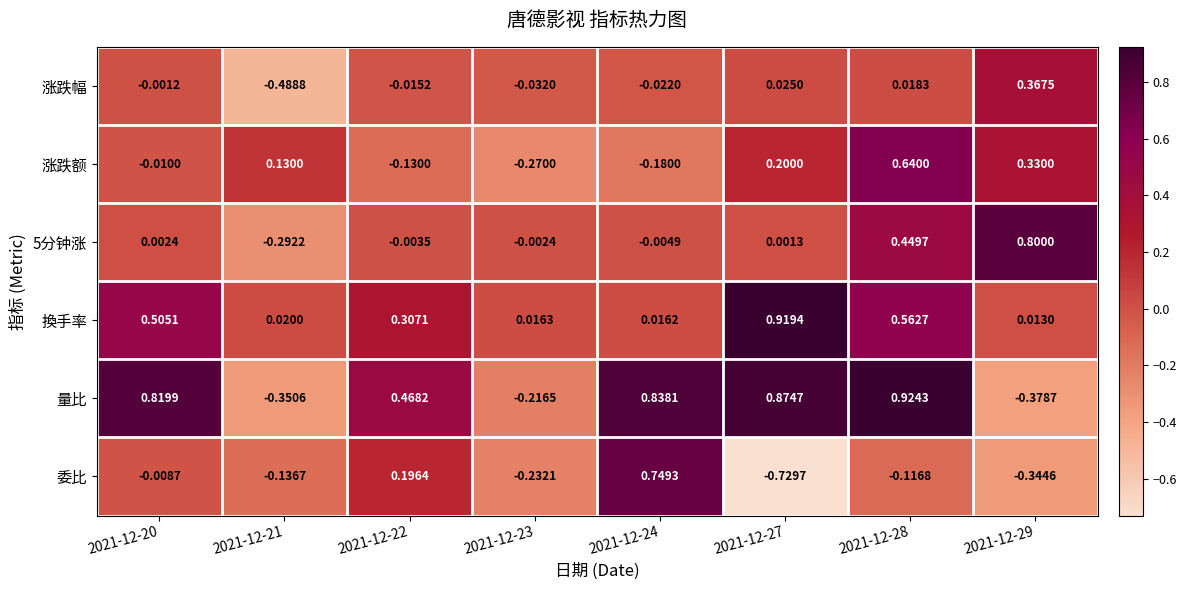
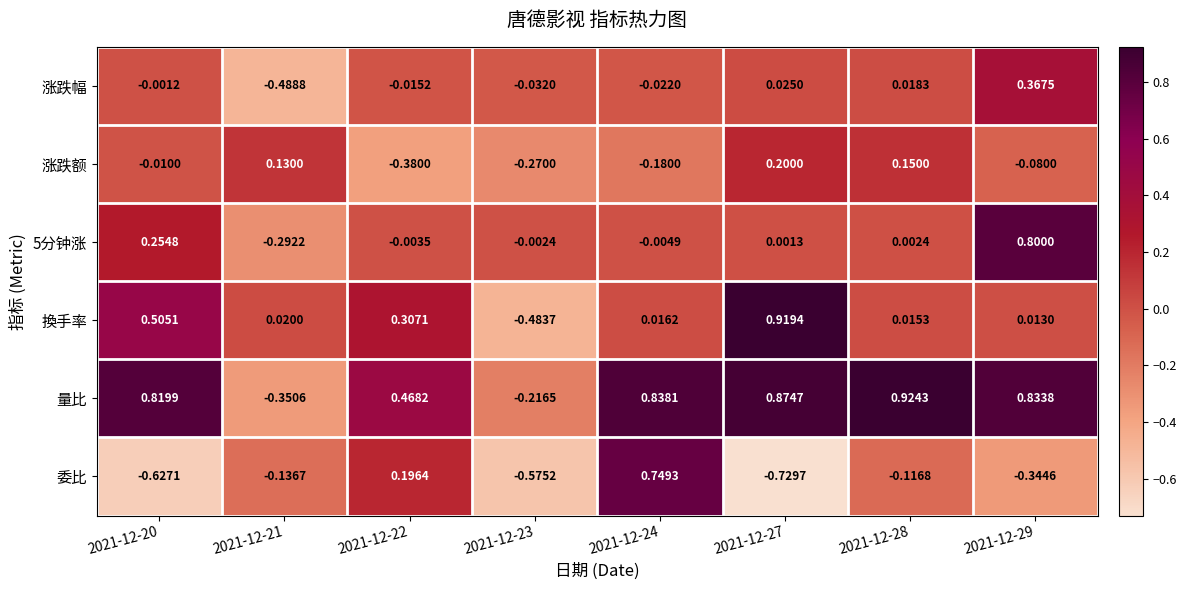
  {
    "涨跌幅": {
      "2021-12-20": -0.0012,
      "2021-12-21": -0.4888,
      "2021-12-22": -0.0152,
      "2021-12-23": -0.0320,
      "2021-12-24": -0.0220,
      "2021-12-27": 0.0250,
      "2021-12-28": 0.0183,
      "2021-12-29": 0.3675
    },
    "涨跌额": {
      "2021-12-20": -0.0100,
      "2021-12-21": 0.1300,
-     "2021-12-22": -0.1300,
+     "2021-12-22": -0.3800,
      "2021-12-23": -0.2700,
      "2021-12-24": -0.1800,
      "2021-12-27": 0.2000,
-     "2021-12-28": 0.6400,
-     "2021-12-29": 0.3300
+     "2021-12-28": 0.1500,
+     "2021-12-29": -0.0800
    },
    "5分钟涨": {
-     "2021-12-20": 0.0024,
+     "2021-12-20": 0.2548,
      "2021-12-21": -0.2922,
      "2021-12-22": -0.0035,
      "2021-12-23": -0.0024,
      "2021-12-24": -0.0049,
      "2021-12-27": 0.0013,
-     "2021-12-28": 0.4497,
+     "2021-12-28": 0.0024,
      "2021-12-29": 0.8000
    },
    "換手率": {
      "2021-12-20": 0.5051,
      "2021-12-21": 0.0200,
      "2021-12-22": 0.3071,
-     "2021-12-23": 0.0163,
+     "2021-12-23": -0.4837,
      "2021-12-24": 0.0162,
      "2021-12-27": 0.9194,
-     "2021-12-28": 0.5627,
+     "2021-12-28": 0.0153,
      "2021-12-29": 0.0130
    },
    "量比": {
      "2021-12-20": 0.8199,
      "2021-12-21": -0.3506,
      "2021-12-22": 0.4682,
      "2021-12-23": -0.2165,
      "2021-12-24": 0.8381,
      "2021-12-27": 0.8747,
      "2021-12-28": 0.9243,
-     "2021-12-29": -0.3787
+     "2021-12-29": 0.8338
    },
    "委比": {
-     "2021-12-20": -0.0087,
+     "2021-12-20": -0.6271,
      "2021-12-21": -0.1367,
      "2021-12-22": 0.1964,
-     "2021-12-23": -0.2321,
+     "2021-12-23": -0.5752,
      "2021-12-24": 0.7493,
      "2021-12-27": -0.7297,
      "2021-12-28": -0.1168,
      "2021-12-29": -0.3446
    }
  }
